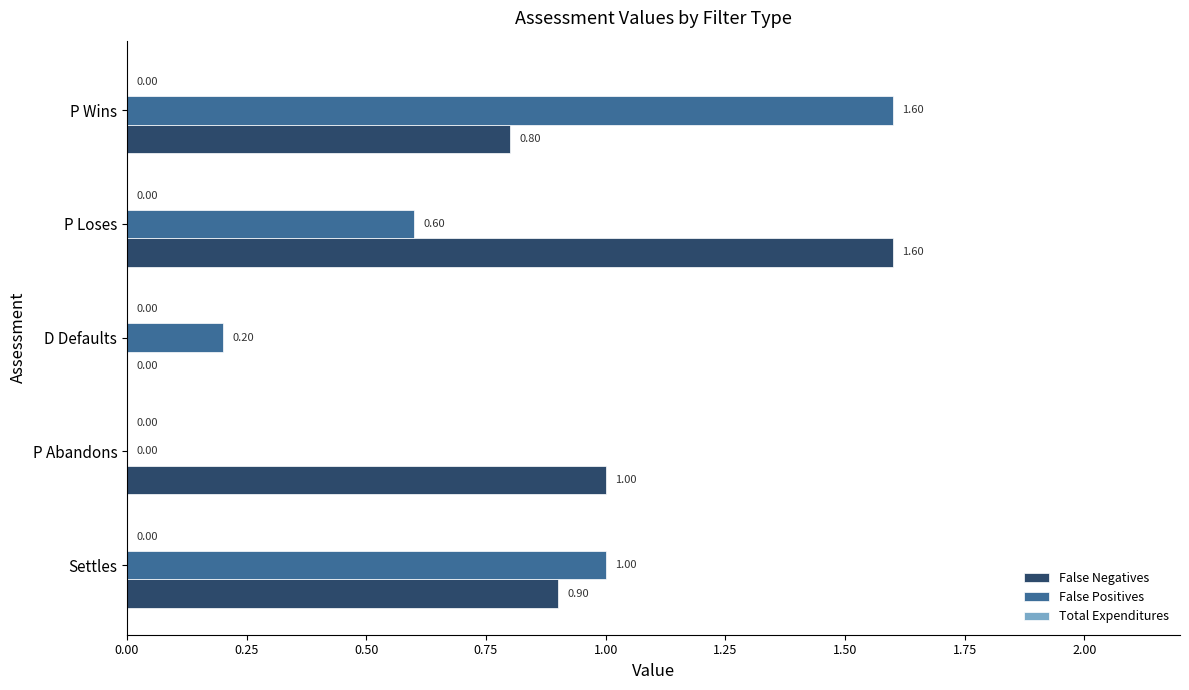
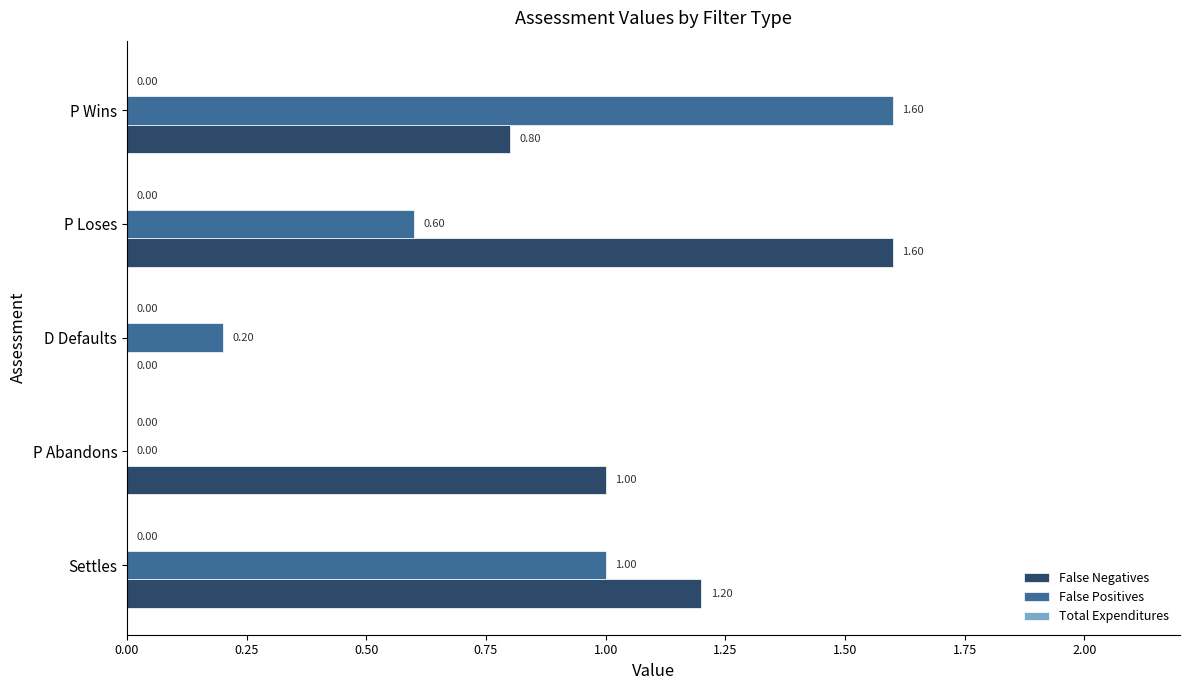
  {
    "False Negatives": {
      "P Wins": 0.80,
      "P Loses": 1.60,
      "D Defaults": 0.00,
      "P Abandons": 1.00,
-     "Settles": 0.90
+     "Settles": 1.20
    },
    "False Positives": {
      "P Wins": 1.60,
      "P Loses": 0.60,
      "D Defaults": 0.20,
      "P Abandons": 0.00,
      "Settles": 1.00
    },
    "Total Expenditures": {
      "P Wins": 0.00,
      "P Loses": 0.00,
      "D Defaults": 0.00,
      "P Abandons": 0.00,
      "Settles": 0.00
    }
  }
